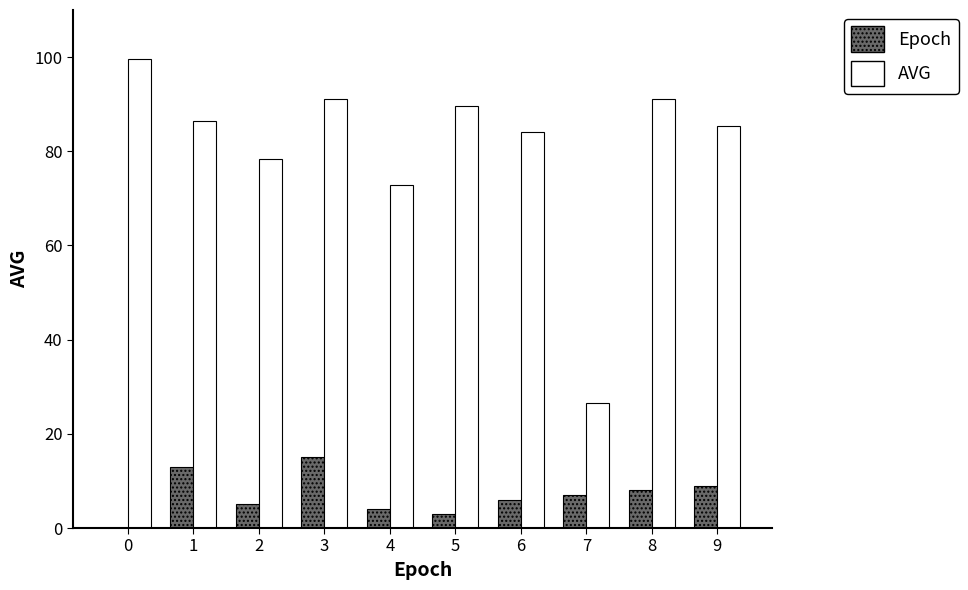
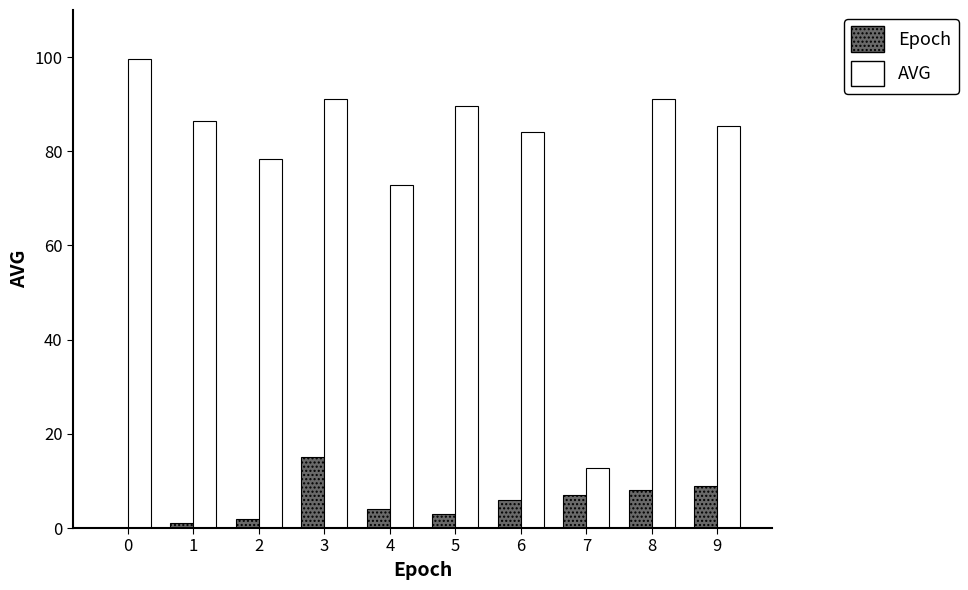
  {
    "Epoch": {
      "0": 0,
-     "1": 13,
-     "2": 5,
+     "1": 1,
+     "2": 2,
      "3": 15,
      "4": 4,
      "5": 3,
      "6": 6,
      "7": 7,
      "8": 8,
      "9": 9
    },
    "AVG": {
      "0": 100,
      "1": 86,
      "2": 78,
      "3": 91,
      "4": 73,
      "5": 90,
      "6": 84,
-     "7": 27,
+     "7": 13,
      "8": 91,
      "9": 85
    }
  }
